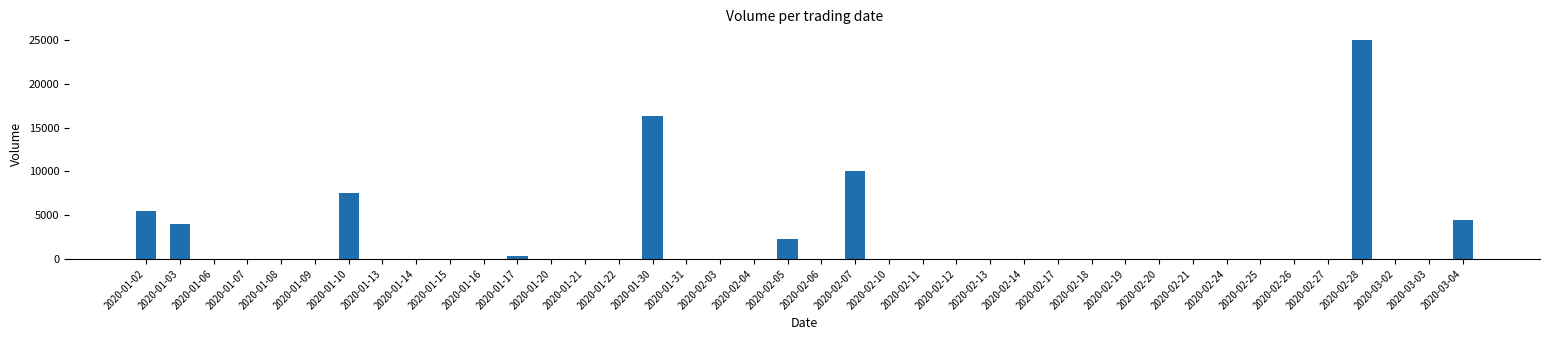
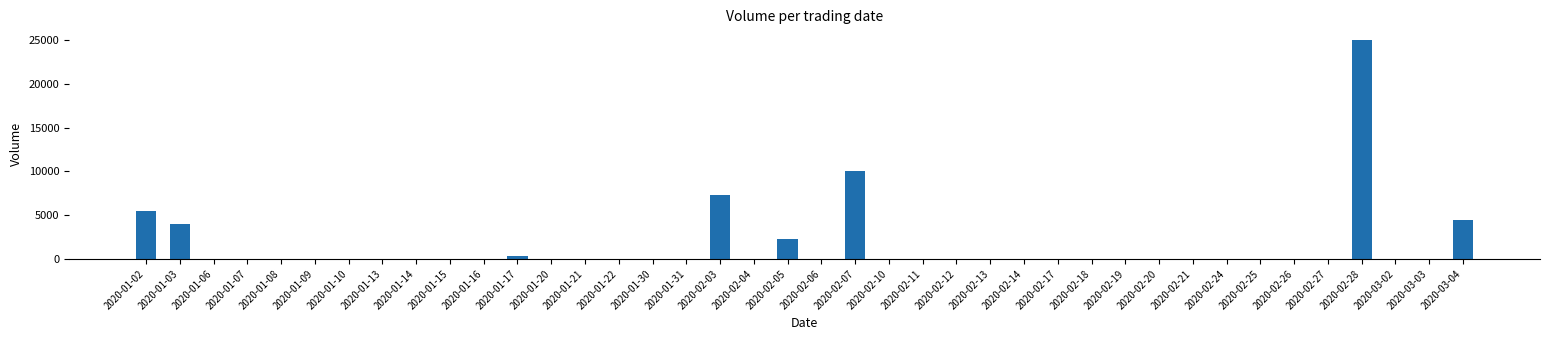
  {
    "2020-01-02": 5000,
    "2020-01-03": 4000,
    "2020-01-06": 0,
    "2020-01-07": 0,
    "2020-01-08": 0,
    "2020-01-09": 0,
-   "2020-01-10": 8000,
+   "2020-01-10": 0,
    "2020-01-13": 0,
    "2020-01-14": 0,
    "2020-01-15": 0,
    "2020-01-16": 0,
    "2020-01-17": 0,
    "2020-01-20": 0,
    "2020-01-21": 0,
    "2020-01-22": 0,
-   "2020-01-30": 16000,
+   "2020-01-30": 0,
    "2020-01-31": 0,
-   "2020-02-03": 0,
+   "2020-02-03": 7000,
    "2020-02-04": 0,
    "2020-02-05": 2000,
    "2020-02-06": 0,
    "2020-02-07": 10000,
    "2020-02-10": 0,
    "2020-02-11": 0,
    "2020-02-12": 0,
    "2020-02-13": 0,
    "2020-02-14": 0,
    "2020-02-17": 0,
    "2020-02-18": 0,
    "2020-02-19": 0,
    "2020-02-20": 0,
    "2020-02-21": 0,
    "2020-02-24": 0,
    "2020-02-25": 0,
    "2020-02-26": 0,
    "2020-02-27": 0,
    "2020-02-28": 25000,
    "2020-03-02": 0,
    "2020-03-03": 0,
    "2020-03-04": 4000
  }
